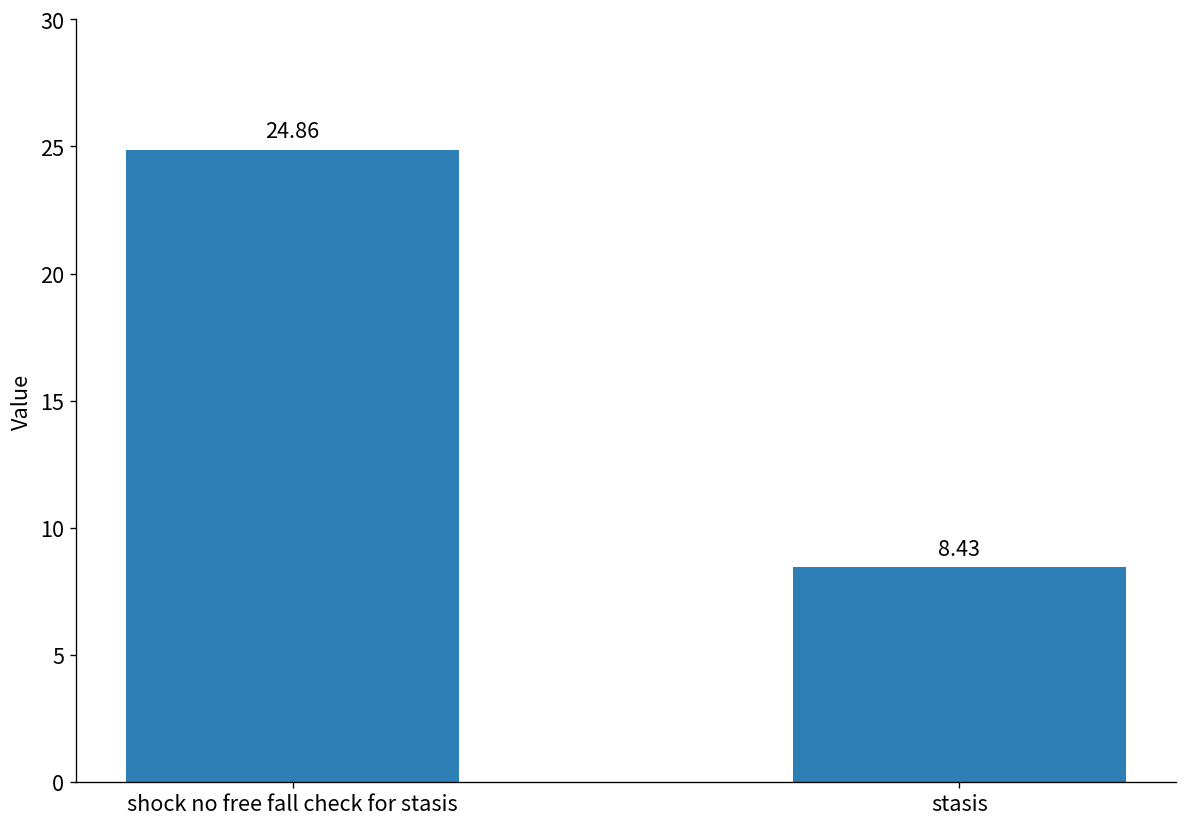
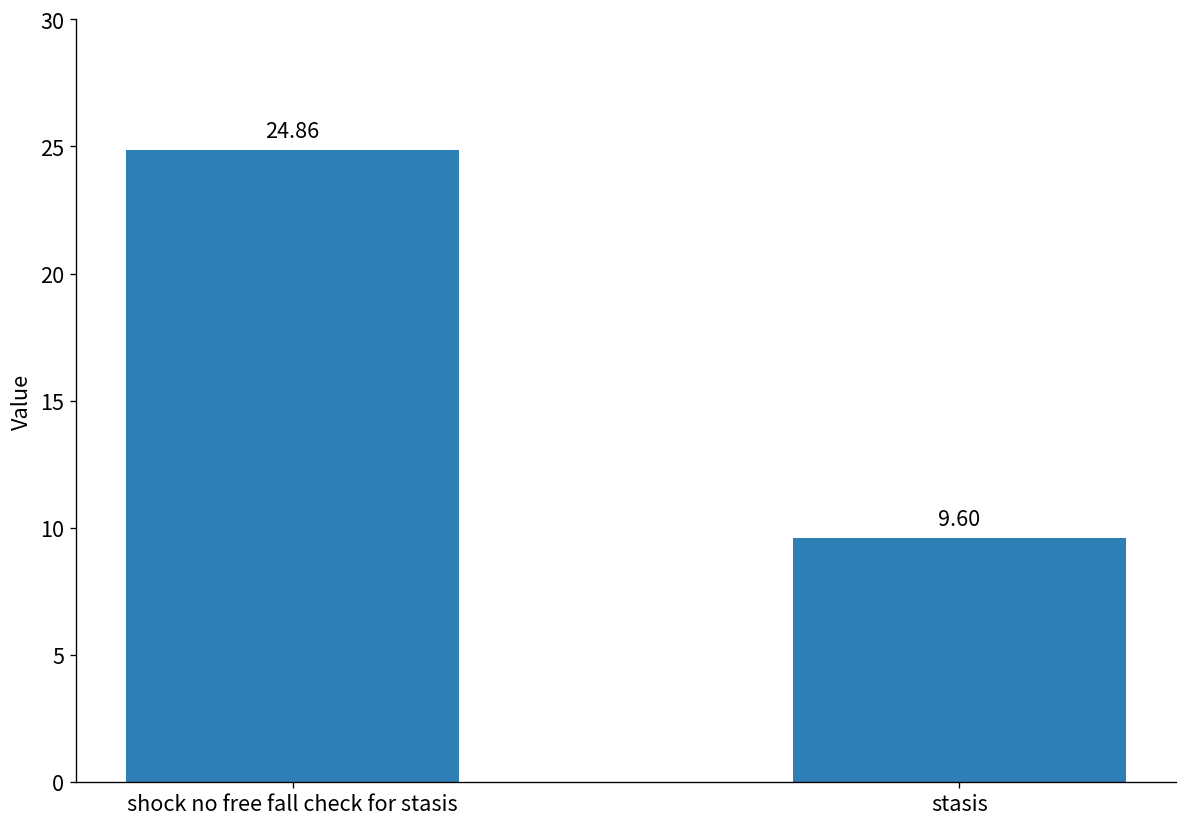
  {
    "shock no free fall check for stasis": 24.86,
-   "stasis": 8.43
+   "stasis": 9.60
  }
